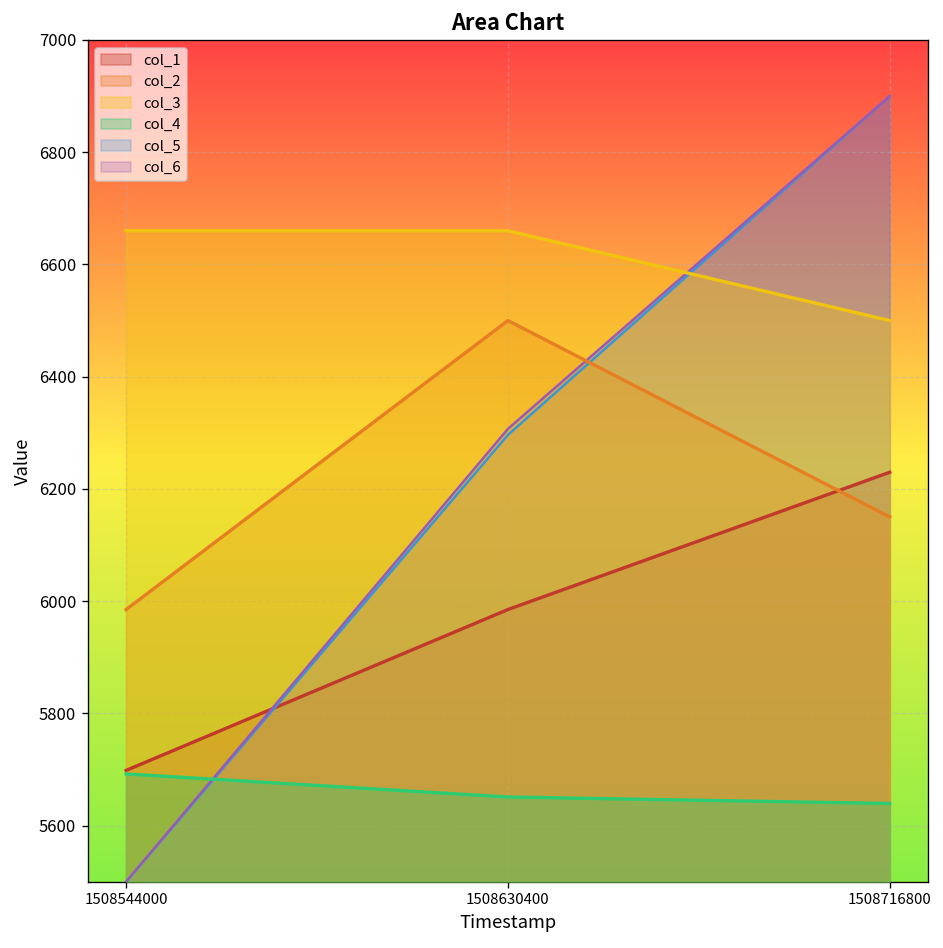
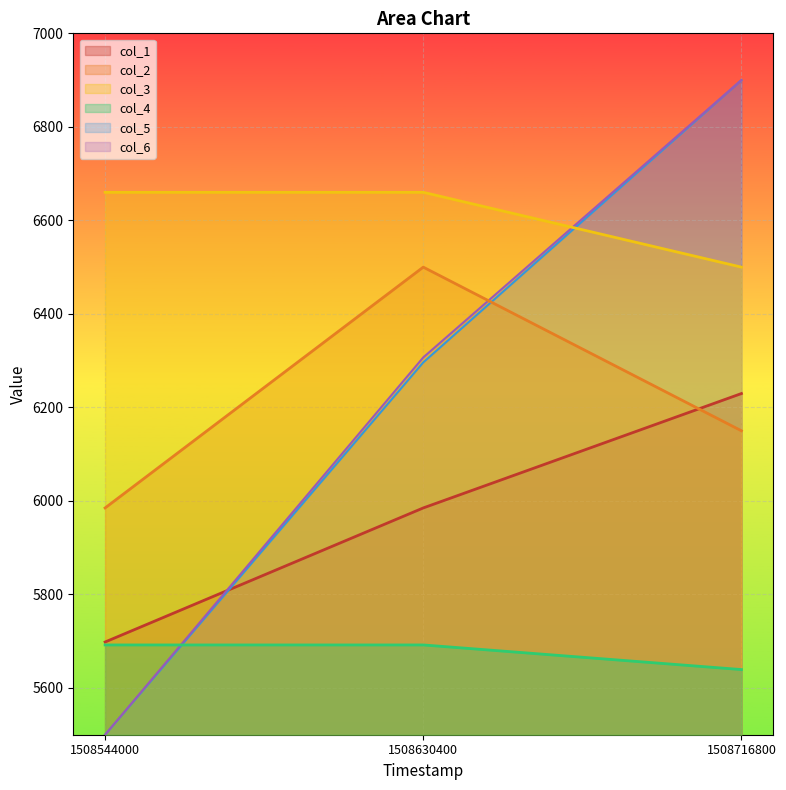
  {
    "col_4": {
      "1508544000": 5690,
-     "1508630400": 5650,
+     "1508630400": 5690,
      "1508716800": 5640
    }
  }
